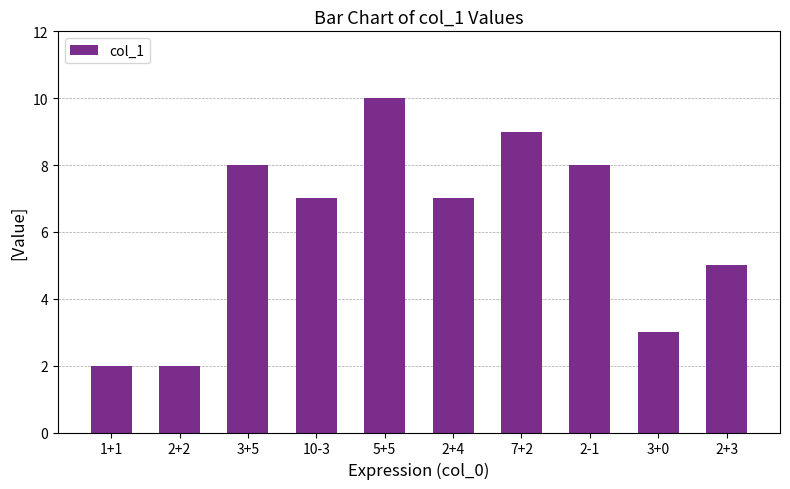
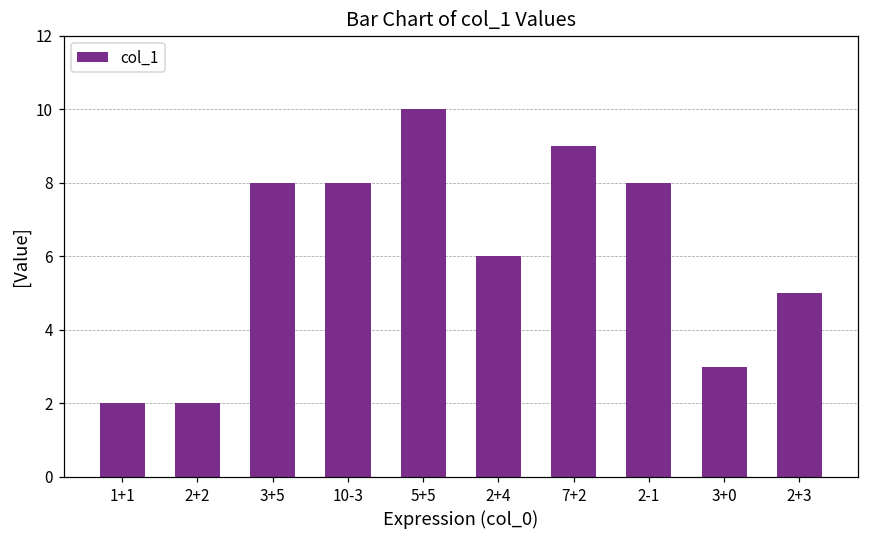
  {
    "1+1": 2,
    "2+2": 2,
    "3+5": 8,
-   "10-3": 7,
+   "10-3": 8,
    "5+5": 10,
-   "2+4": 7,
+   "2+4": 6,
    "7+2": 9,
    "2-1": 8,
    "3+0": 3,
    "2+3": 5
  }
